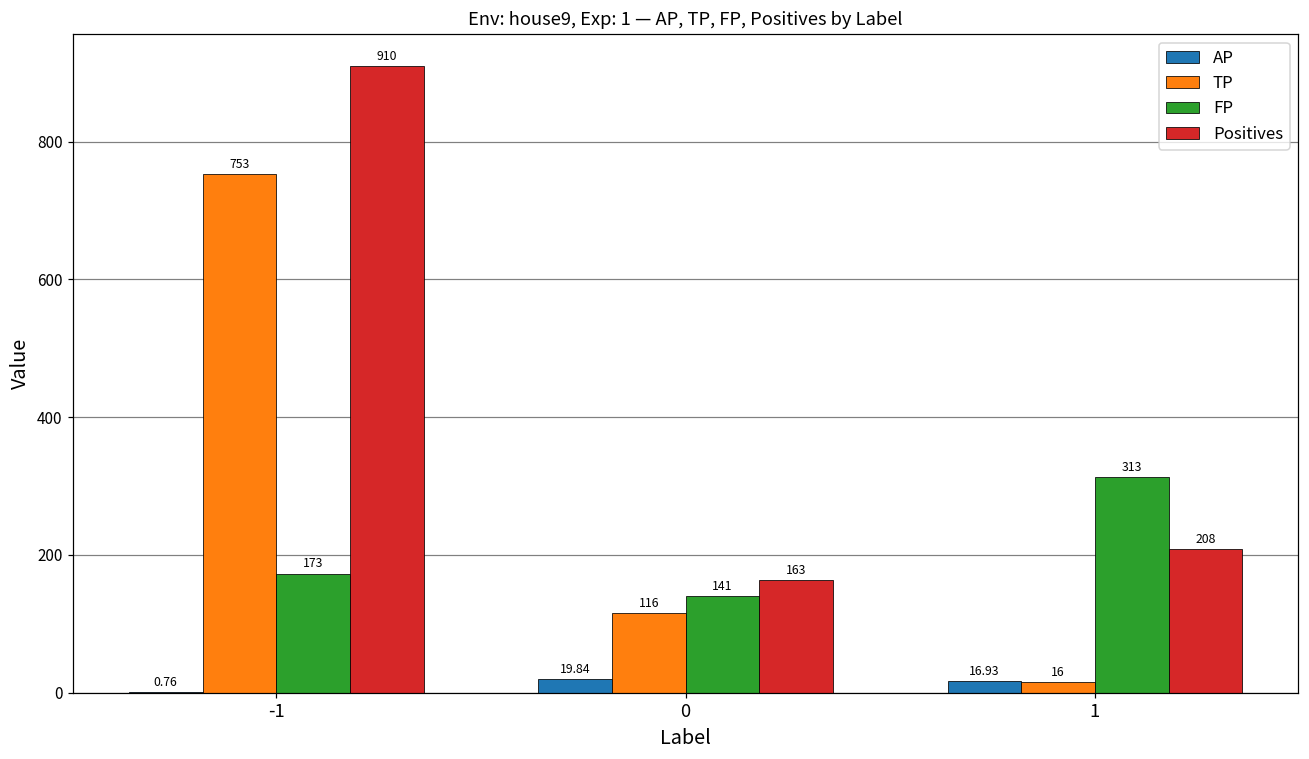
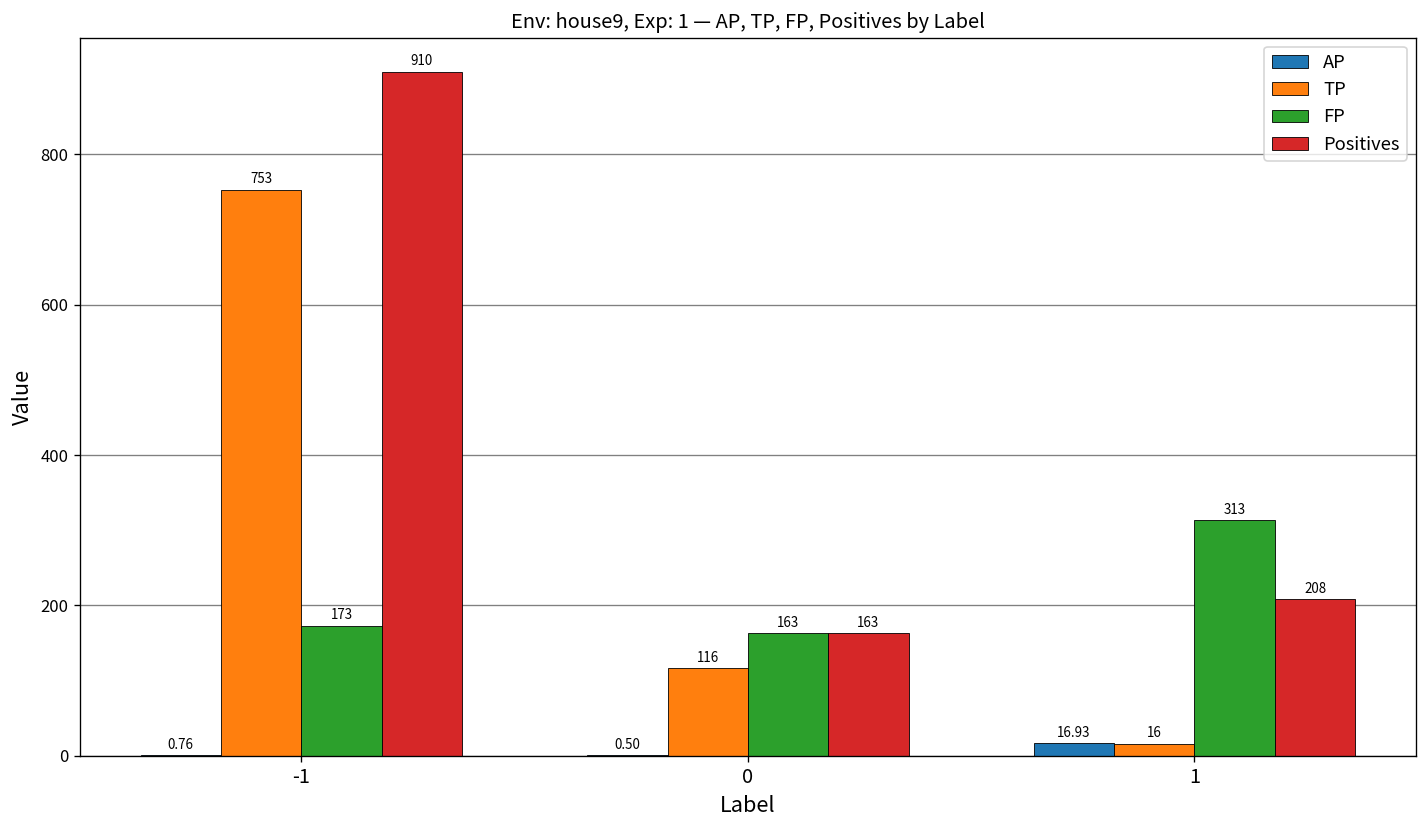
  {
    "AP": {
      "-1": 0.76,
-     "0": 19.84,
+     "0": 0.50,
      "1": 16.93
    },
    "TP": {
      "-1": 753,
      "0": 116,
      "1": 16
    },
    "FP": {
      "-1": 173,
-     "0": 141,
+     "0": 163,
      "1": 313
    },
    "Positives": {
      "-1": 910,
      "0": 163,
      "1": 208
    }
  }
